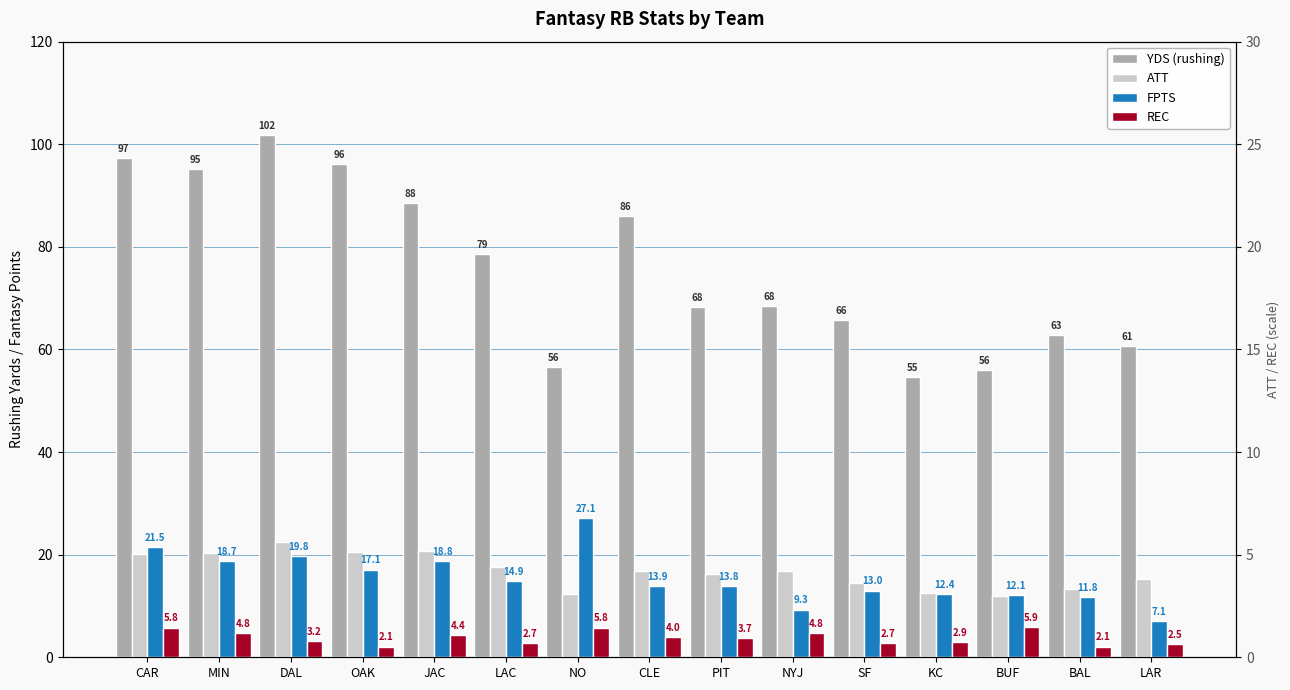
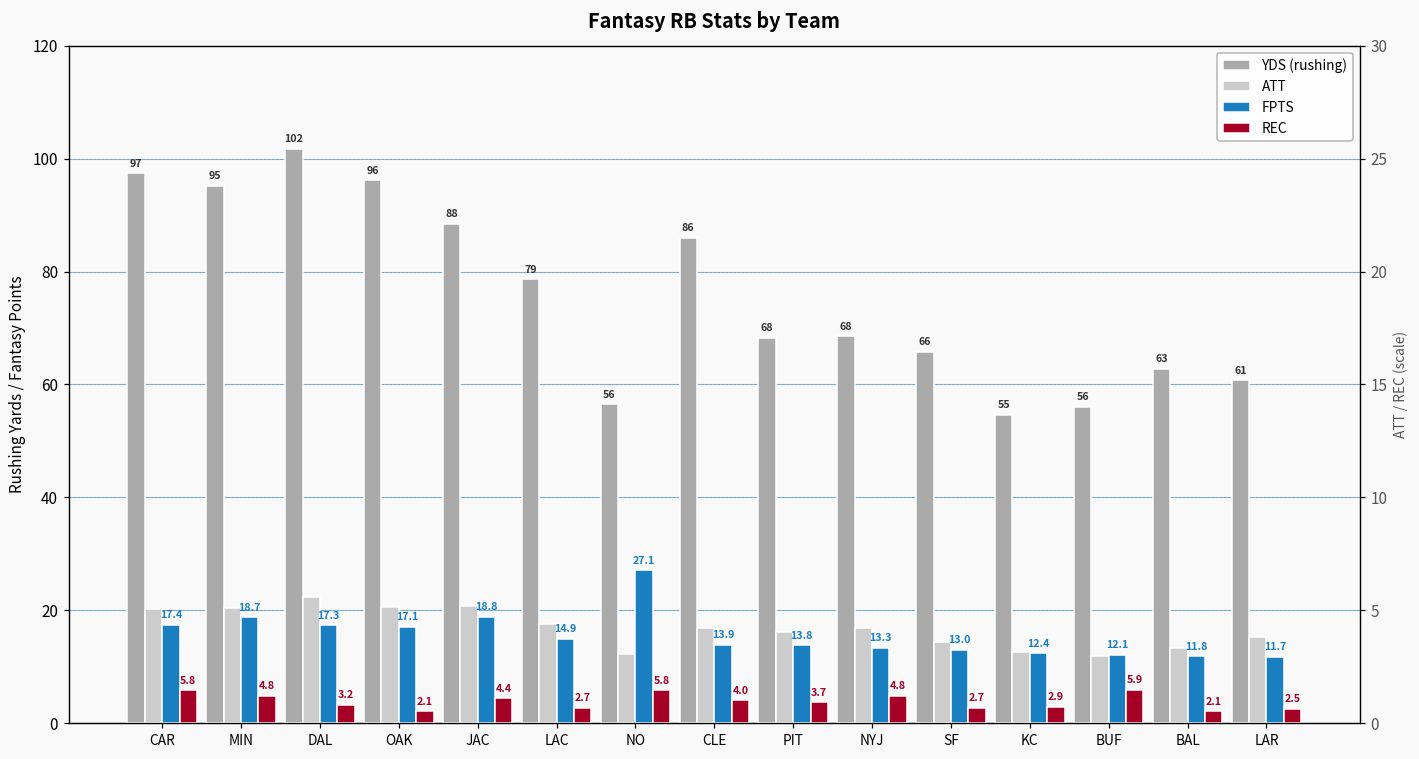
  {
    "FPTS": {
-     "CAR": 21.5,
+     "CAR": 17.4,
      "MIN": 18.7,
-     "DAL": 19.8,
+     "DAL": 17.3,
      "OAK": 17.1,
      "JAC": 18.8,
      "LAC": 14.9,
      "NO": 27.1,
      "CLE": 13.9,
      "PIT": 13.8,
-     "NYJ": 9.3,
+     "NYJ": 13.3,
      "SF": 13.0,
      "KC": 12.4,
      "BUF": 12.1,
      "BAL": 11.8,
-     "LAR": 7.1
+     "LAR": 11.7
    },
    "REC": {
      "CAR": 5.8,
      "MIN": 4.8,
      "DAL": 3.2,
      "OAK": 2.1,
      "JAC": 4.4,
      "LAC": 2.7,
      "NO": 5.8,
      "CLE": 4.0,
      "PIT": 3.7,
      "NYJ": 4.8,
      "SF": 2.7,
      "KC": 2.9,
      "BUF": 5.9,
      "BAL": 2.1,
      "LAR": 2.5
    }
  }
